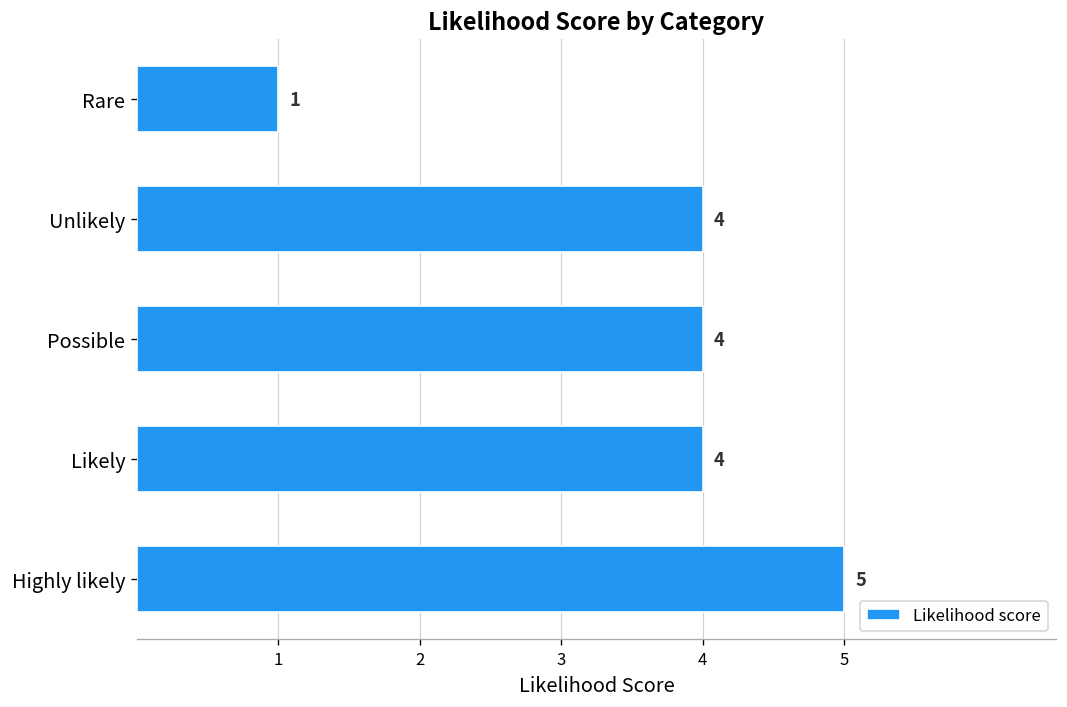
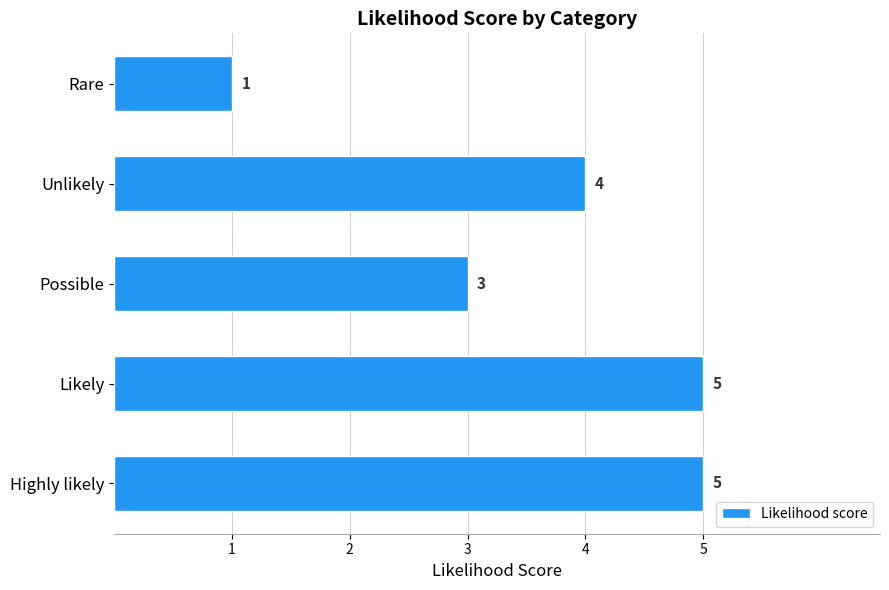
  {
    "Rare": 1,
    "Unlikely": 4,
-   "Possible": 4,
-   "Likely": 4,
+   "Possible": 3,
+   "Likely": 5,
    "Highly likely": 5
  }
